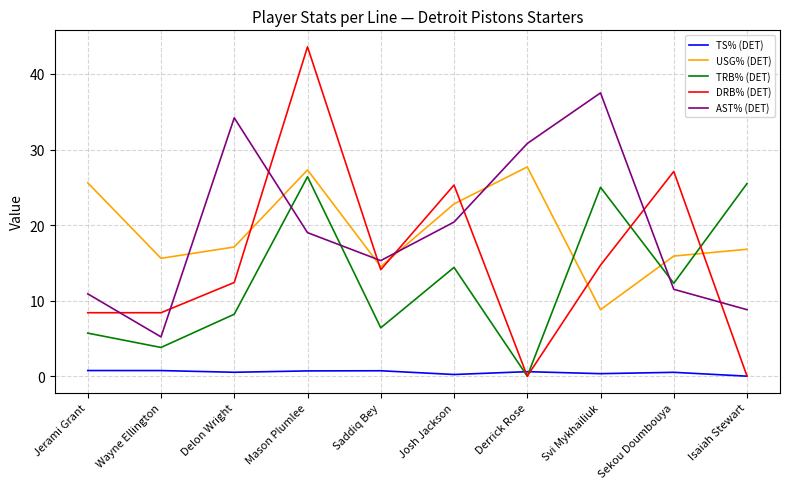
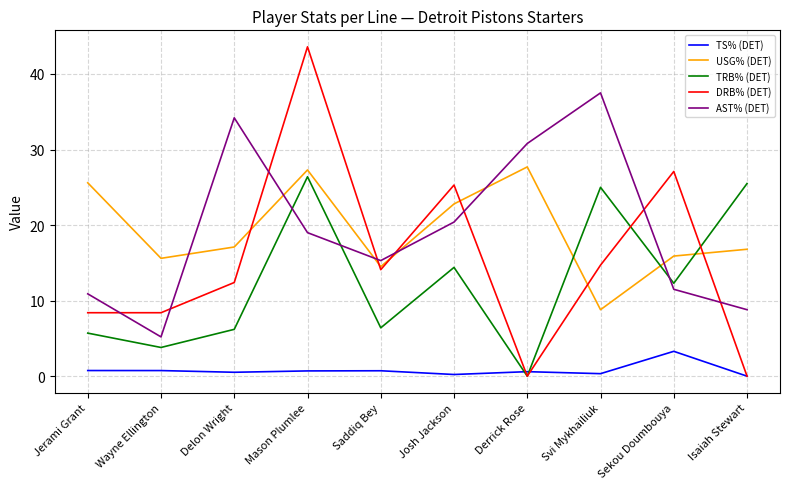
  {
    "TS% (DET)": {
      "Jerami Grant": 1,
      "Wayne Ellington": 1,
      "Delon Wright": 1,
      "Mason Plumlee": 1,
      "Saddiq Bey": 1,
      "Josh Jackson": 0,
      "Derrick Rose": 1,
      "Svi Mykhailiuk": 0,
-     "Sekou Doumbouya": 1
+     "Sekou Doumbouya": 3
    },
    "USG% (DET)": {
      "Jerami Grant": 26,
      "Wayne Ellington": 16,
      "Delon Wright": 17,
      "Mason Plumlee": 27,
      "Saddiq Bey": 15,
      "Josh Jackson": 23,
      "Derrick Rose": 28,
      "Svi Mykhailiuk": 9,
      "Sekou Doumbouya": 16,
      "Isaiah Stewart": 17
    },
    "TRB% (DET)": {
      "Jerami Grant": 6,
      "Wayne Ellington": 4,
-     "Delon Wright": 8,
+     "Delon Wright": 6,
      "Mason Plumlee": 26,
      "Saddiq Bey": 6,
      "Josh Jackson": 14,
      "Svi Mykhailiuk": 25,
      "Sekou Doumbouya": 12,
      "Isaiah Stewart": 26
    },
    "DRB% (DET)": {
      "Jerami Grant": 8,
      "Wayne Ellington": 8,
      "Delon Wright": 12,
      "Mason Plumlee": 44,
      "Saddiq Bey": 14,
      "Josh Jackson": 25,
      "Svi Mykhailiuk": 15,
      "Sekou Doumbouya": 27
    },
    "AST% (DET)": {
      "Jerami Grant": 11,
      "Wayne Ellington": 5,
      "Delon Wright": 34,
      "Mason Plumlee": 19,
      "Saddiq Bey": 15,
      "Josh Jackson": 20,
      "Derrick Rose": 31,
      "Svi Mykhailiuk": 38,
      "Sekou Doumbouya": 12,
      "Isaiah Stewart": 9
    }
  }
